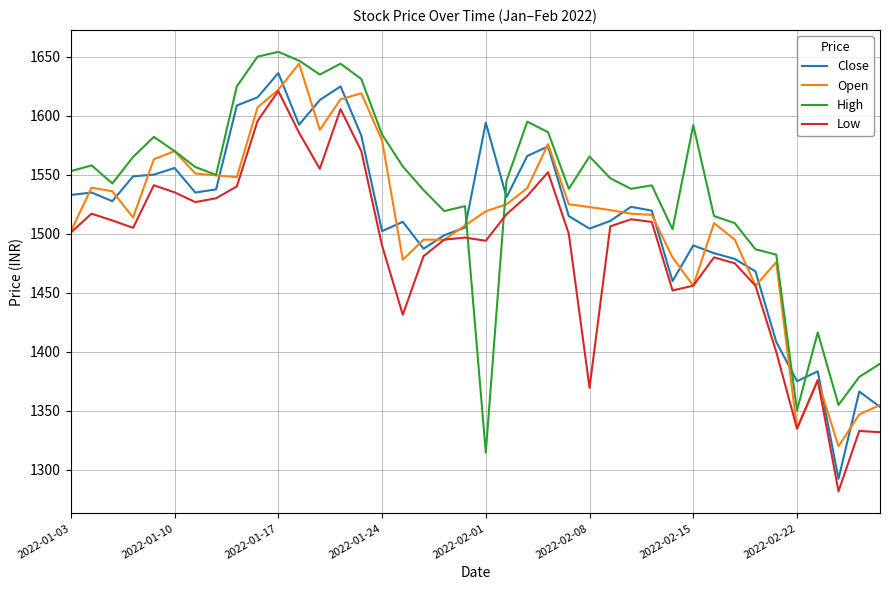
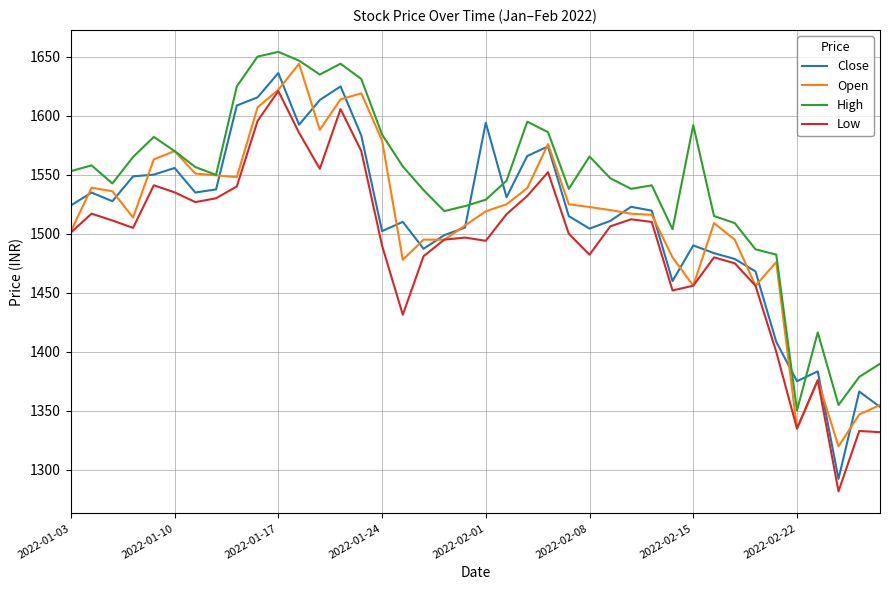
  {
    "Close": {
-     "2022-01-03": 1533,
+     "2022-01-03": 1524,
      "2022-01-10": 1556,
      "2022-01-17": 1636,
      "2022-01-24": 1502,
      "2022-02-01": 1594,
      "2022-02-08": 1504,
      "2022-02-15": 1490,
      "2022-02-22": 1375
    },
    "Open": {
      "2022-01-24": 1579,
      "2022-02-01": 1519,
      "2022-02-08": 1523
    },
    "High": {
      "2022-01-03": 1553,
      "2022-01-17": 1654,
      "2022-01-24": 1584,
-     "2022-02-01": 1315,
+     "2022-02-01": 1529,
      "2022-02-08": 1565,
      "2022-02-15": 1592,
      "2022-02-22": 1350
    },
    "Low": {
      "2022-01-10": 1535,
      "2022-01-24": 1490,
      "2022-02-01": 1494,
-     "2022-02-08": 1370
+     "2022-02-08": 1482
    }
  }
